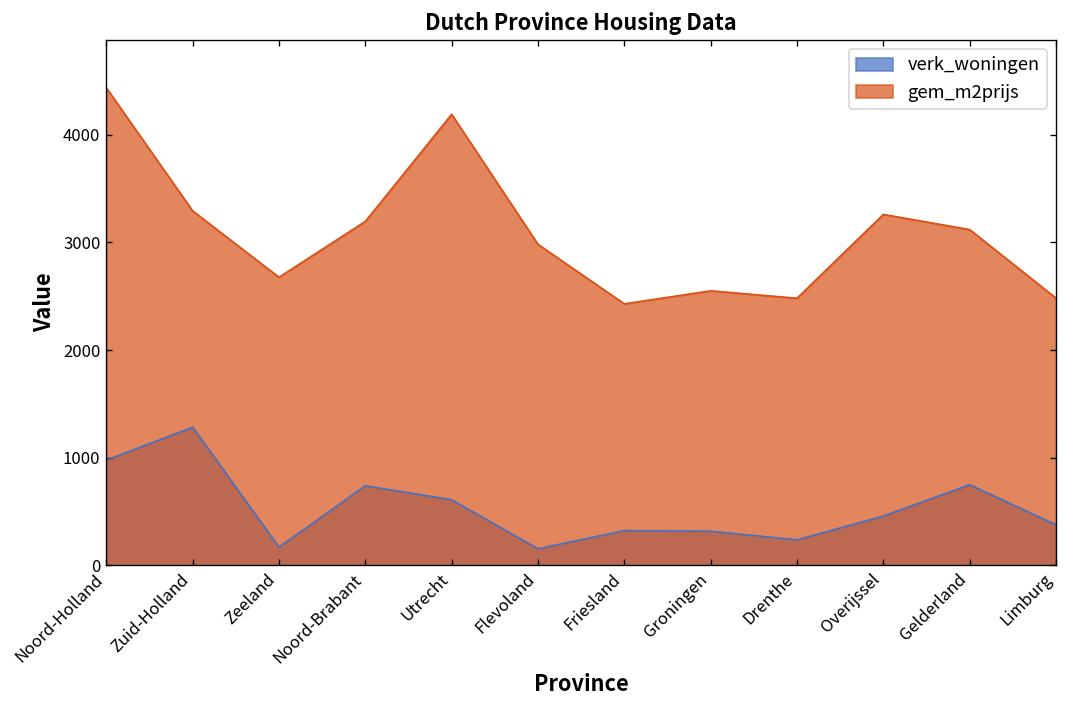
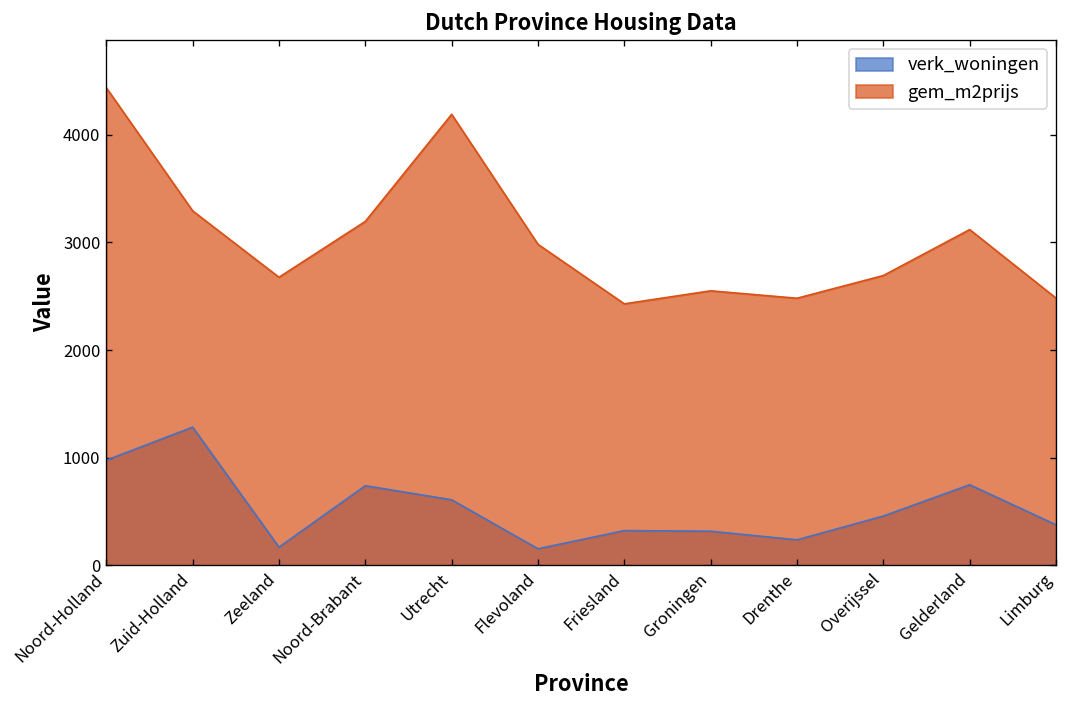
  {
    "verk_woningen": {
      "Noord-Holland": 1000,
      "Zuid-Holland": 1300,
      "Zeeland": 200,
      "Noord-Brabant": 700,
      "Utrecht": 600,
      "Flevoland": 200,
      "Friesland": 300,
      "Groningen": 300,
      "Drenthe": 200,
      "Overijssel": 500,
      "Gelderland": 700,
      "Limburg": 400
    },
    "gem_m2prijs": {
      "Noord-Holland": 4400,
      "Zuid-Holland": 3300,
      "Zeeland": 2700,
      "Noord-Brabant": 3200,
      "Utrecht": 4200,
      "Flevoland": 3000,
      "Friesland": 2400,
      "Groningen": 2600,
      "Drenthe": 2500,
-     "Overijssel": 3300,
+     "Overijssel": 2700,
      "Gelderland": 3100,
      "Limburg": 2500
    }
  }
